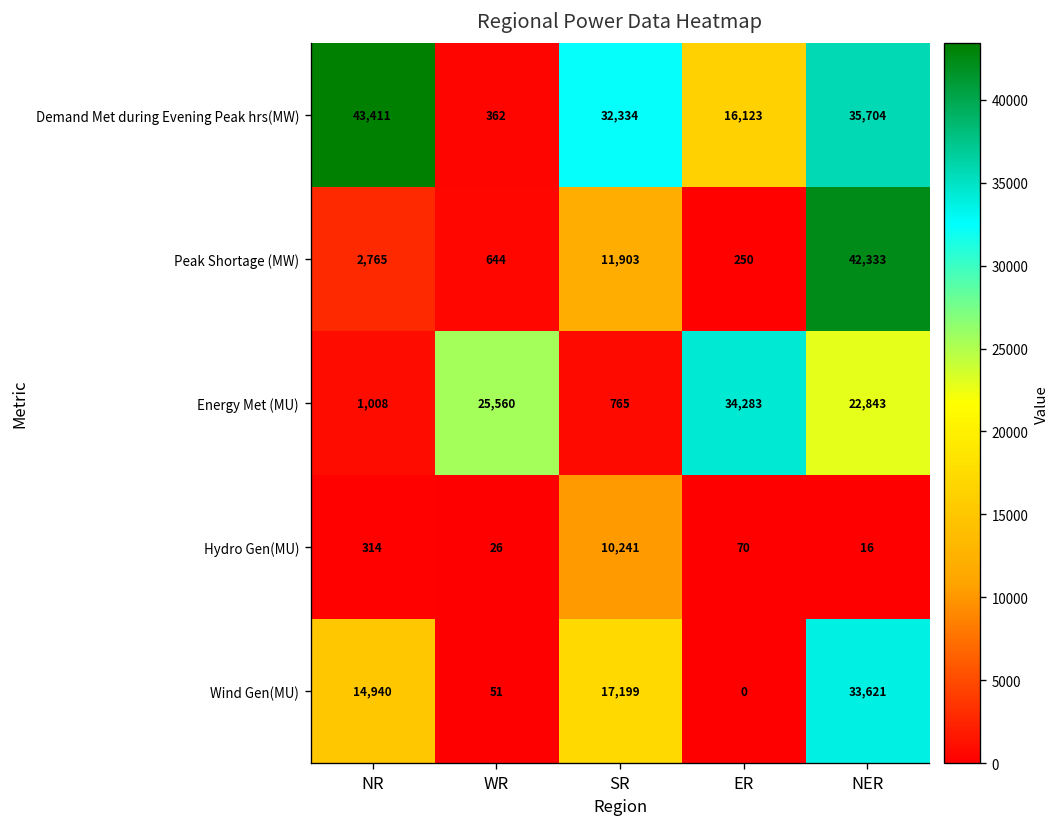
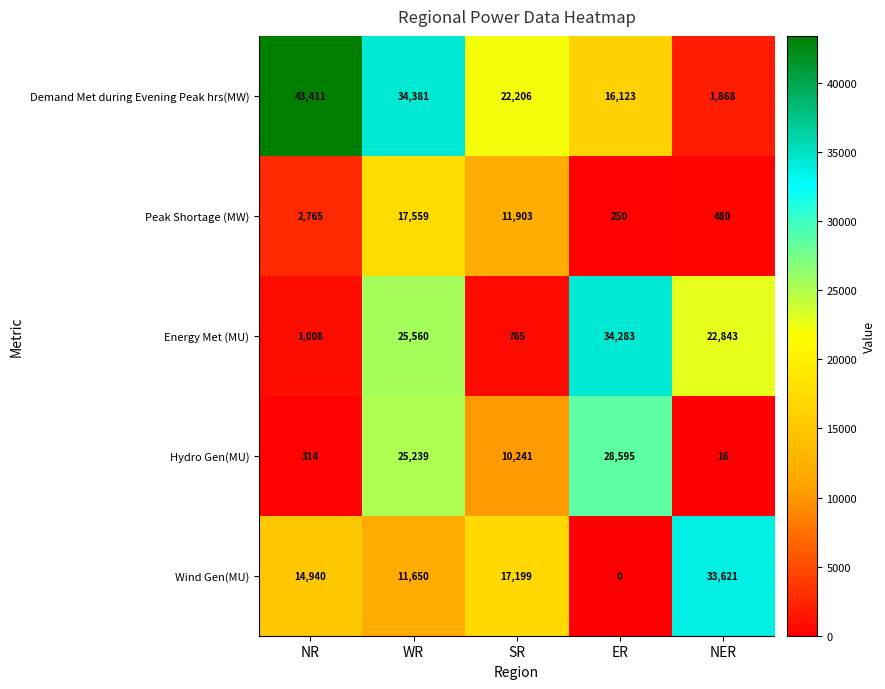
  {
    "Demand Met during Evening Peak hrs(MW)": {
      "NR": "43,411",
-     "WR": "362",
-     "SR": "32,334",
+     "WR": "34,381",
+     "SR": "22,206",
      "ER": "16,123",
-     "NER": "35,704"
+     "NER": "1,868"
    },
    "Peak Shortage (MW)": {
      "NR": "2,765",
-     "WR": "644",
+     "WR": "17,559",
      "SR": "11,903",
      "ER": "250",
-     "NER": "42,333"
+     "NER": "480"
    },
    "Energy Met (MU)": {
      "NR": "1,008",
      "WR": "25,560",
      "SR": "765",
      "ER": "34,283",
      "NER": "22,843"
    },
    "Hydro Gen(MU)": {
      "NR": "314",
-     "WR": "26",
+     "WR": "25,239",
      "SR": "10,241",
-     "ER": "70",
+     "ER": "28,595",
      "NER": "16"
    },
    "Wind Gen(MU)": {
      "NR": "14,940",
-     "WR": "51",
+     "WR": "11,650",
      "SR": "17,199",
      "ER": "0",
      "NER": "33,621"
    }
  }
